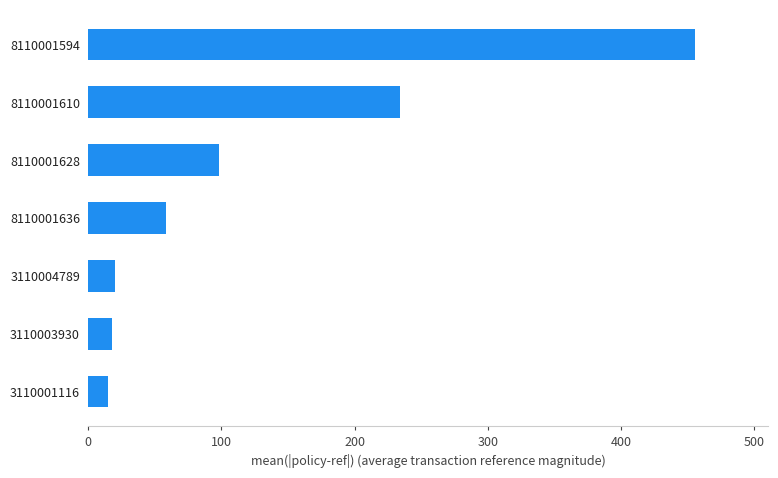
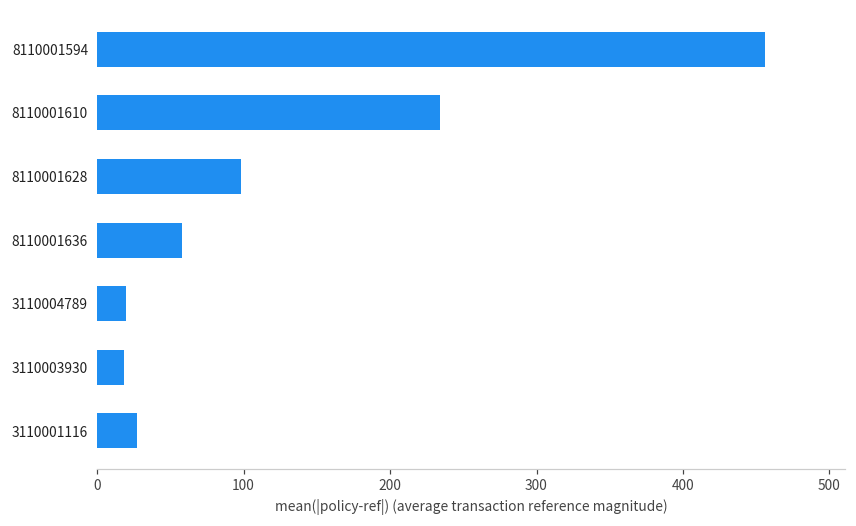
  {
    "8110001594": 456,
    "8110001610": 234,
    "8110001628": 98,
    "8110001636": 58,
    "3110004789": 20,
    "3110003930": 18,
-   "3110001116": 15
+   "3110001116": 27
  }
